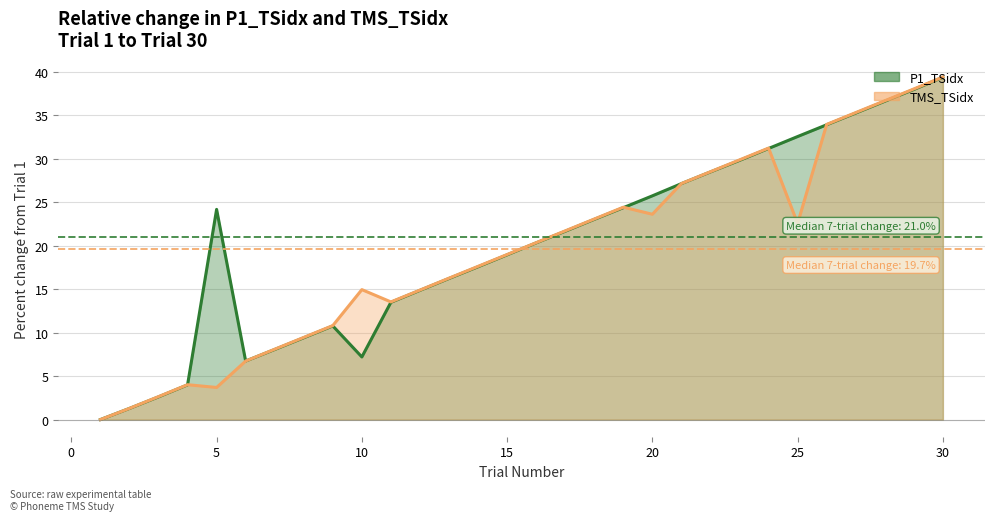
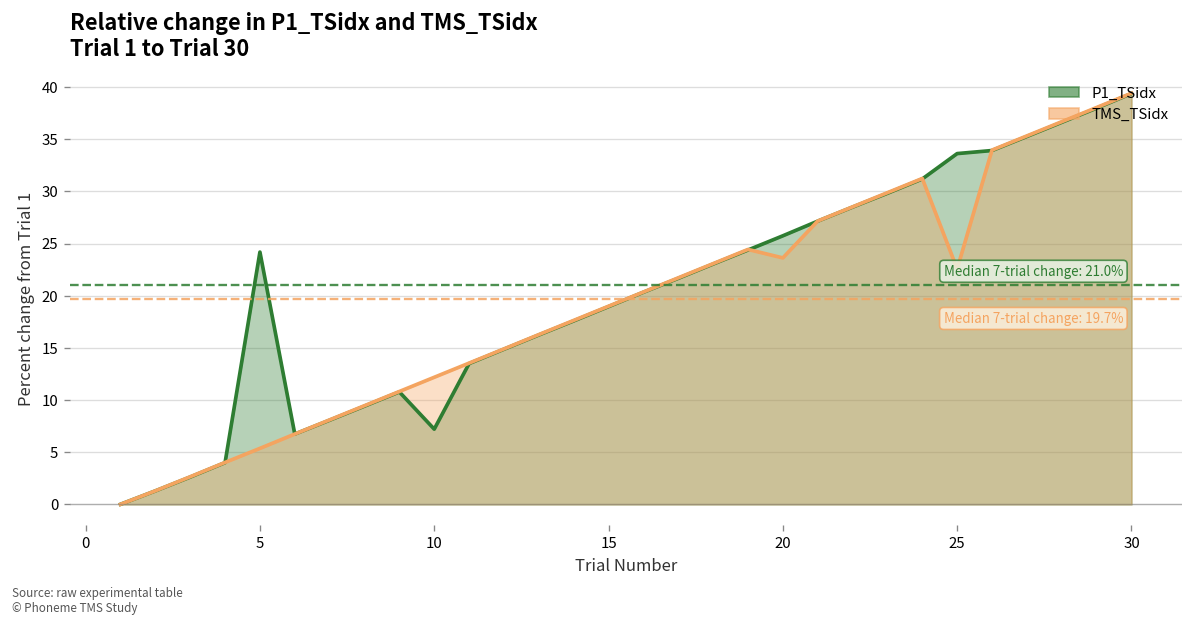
  {
    "P1_TSidx": {
      "5": 24,
      "10": 7,
      "20": 26,
-     "25": 33
+     "25": 34
    },
    "TMS_TSidx": {
-     "5": 4,
-     "10": 15,
+     "5": 5,
+     "10": 12,
      "20": 24
    }
  }
